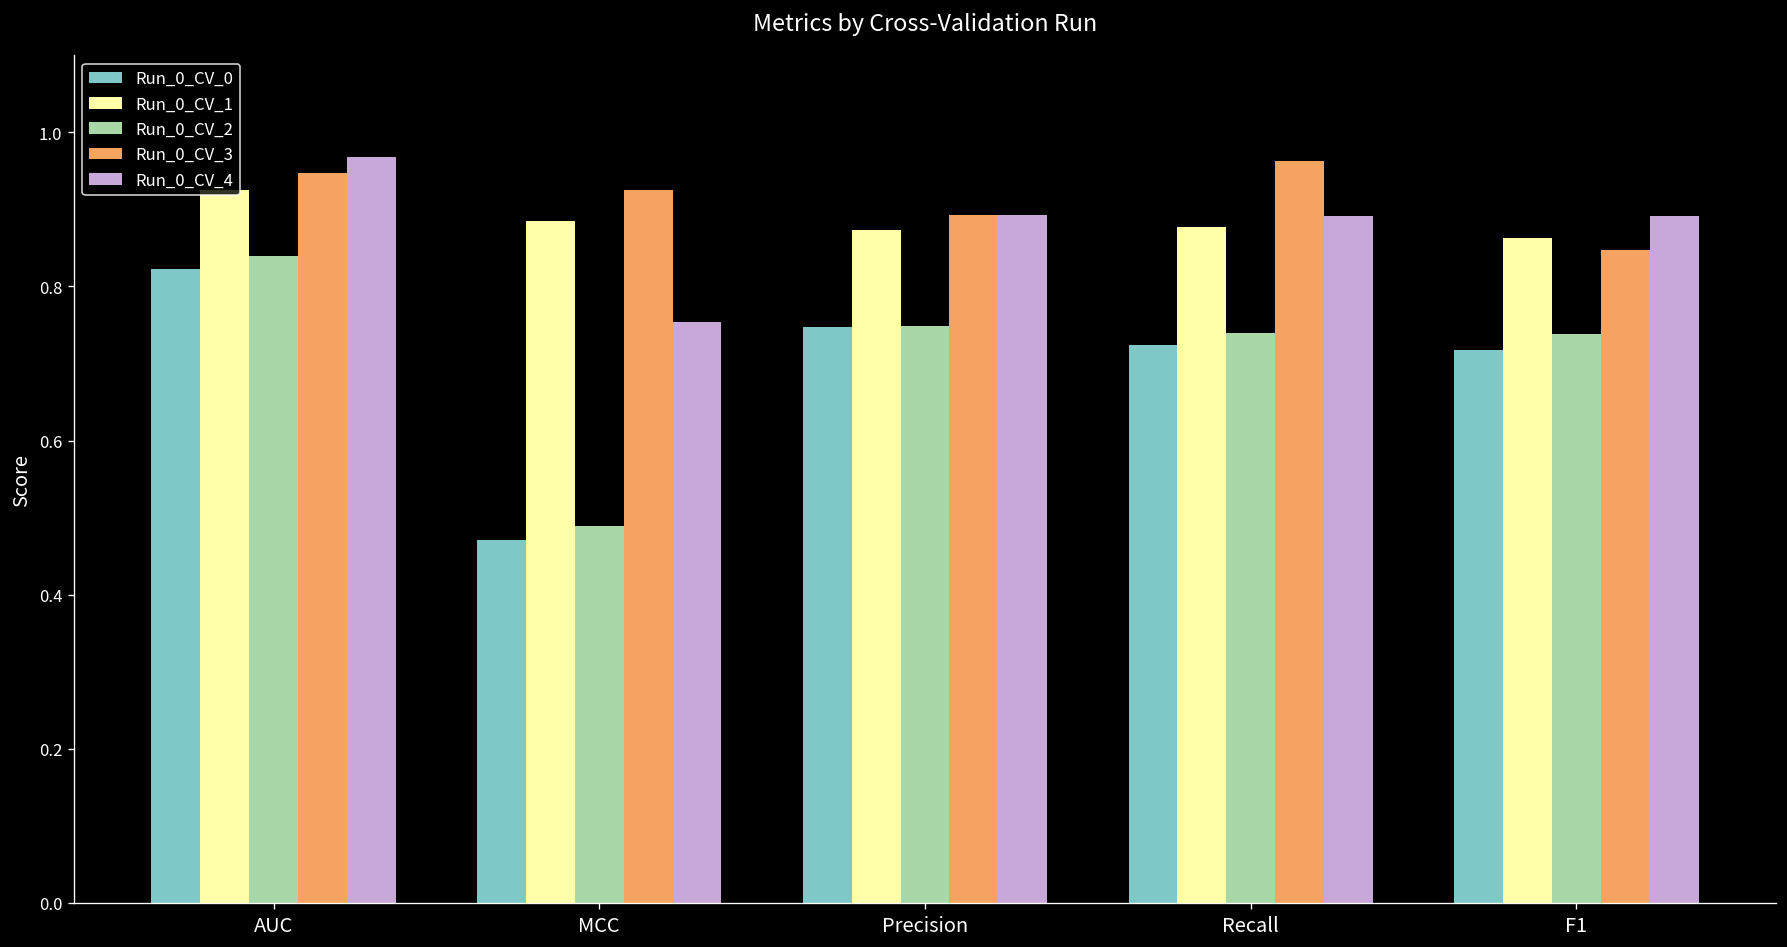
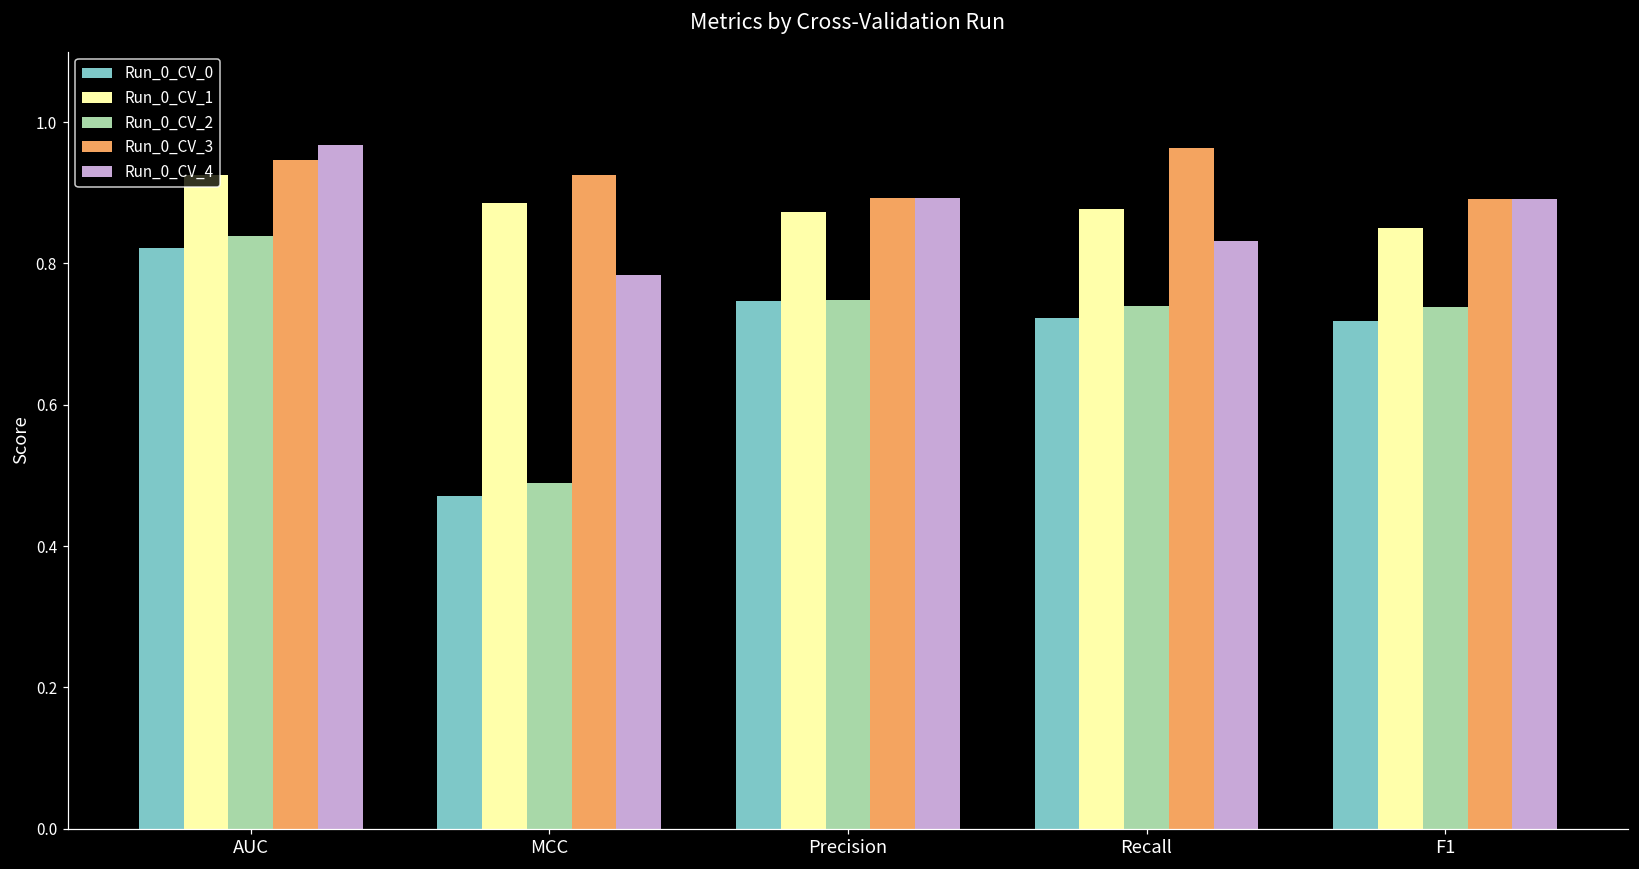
  {
    "Run_0_CV_1": {
      "MCC": 0.89,
      "Precision": 0.87,
      "Recall": 0.88,
-     "F1": 0.86
+     "F1": 0.85
    },
    "Run_0_CV_3": {
      "AUC": 0.95,
      "MCC": 0.93,
      "Precision": 0.89,
      "Recall": 0.96,
-     "F1": 0.85
+     "F1": 0.89
    },
    "Run_0_CV_4": {
      "AUC": 0.97,
-     "MCC": 0.75,
+     "MCC": 0.78,
      "Precision": 0.89,
-     "Recall": 0.89,
+     "Recall": 0.83,
      "F1": 0.89
    }
  }
